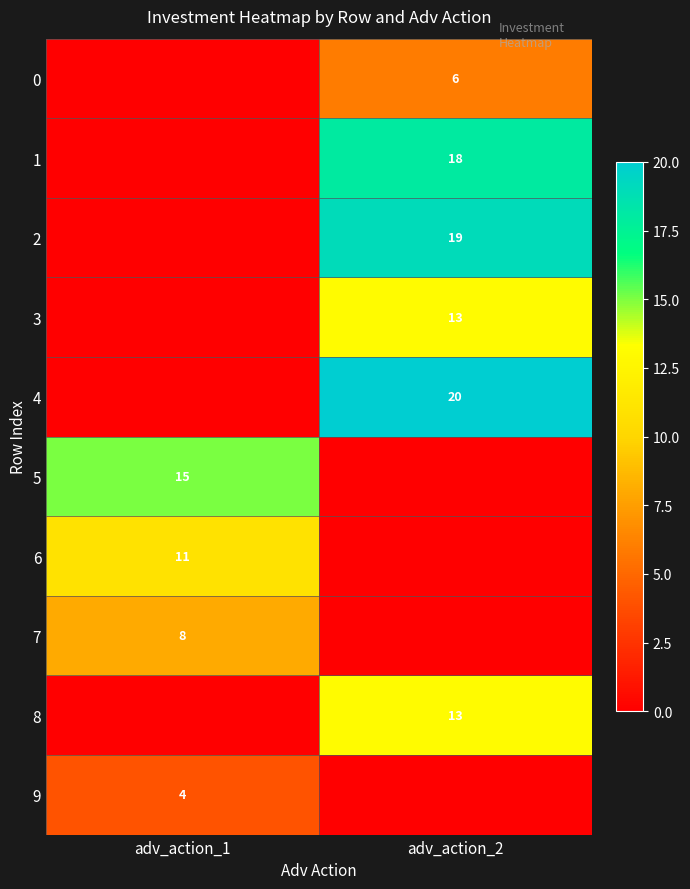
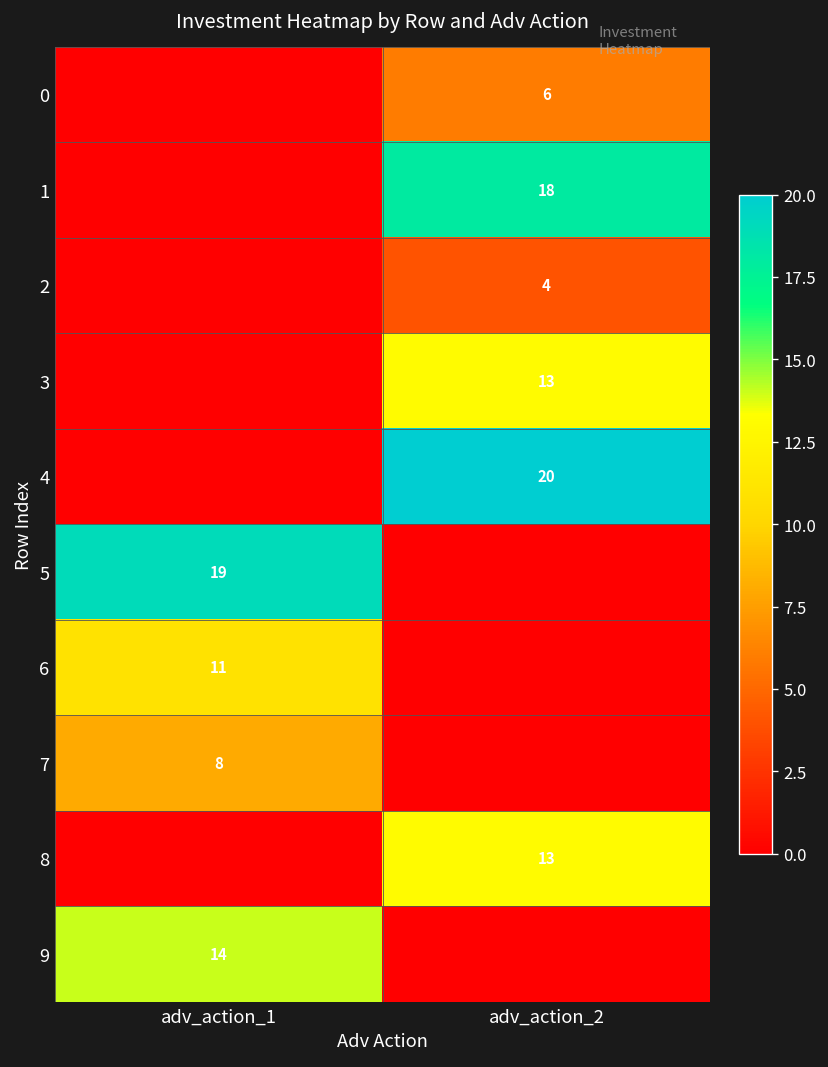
  {
    "0": {
      "adv_action_2": 6
    },
    "1": {
      "adv_action_2": 18
    },
    "2": {
-     "adv_action_2": 19
+     "adv_action_2": 4
    },
    "3": {
      "adv_action_2": 13
    },
    "4": {
      "adv_action_2": 20
    },
    "5": {
-     "adv_action_1": 15
+     "adv_action_1": 19
    },
    "6": {
      "adv_action_1": 11
    },
    "7": {
      "adv_action_1": 8
    },
    "8": {
      "adv_action_2": 13
    },
    "9": {
-     "adv_action_1": 4
+     "adv_action_1": 14
    }
  }
